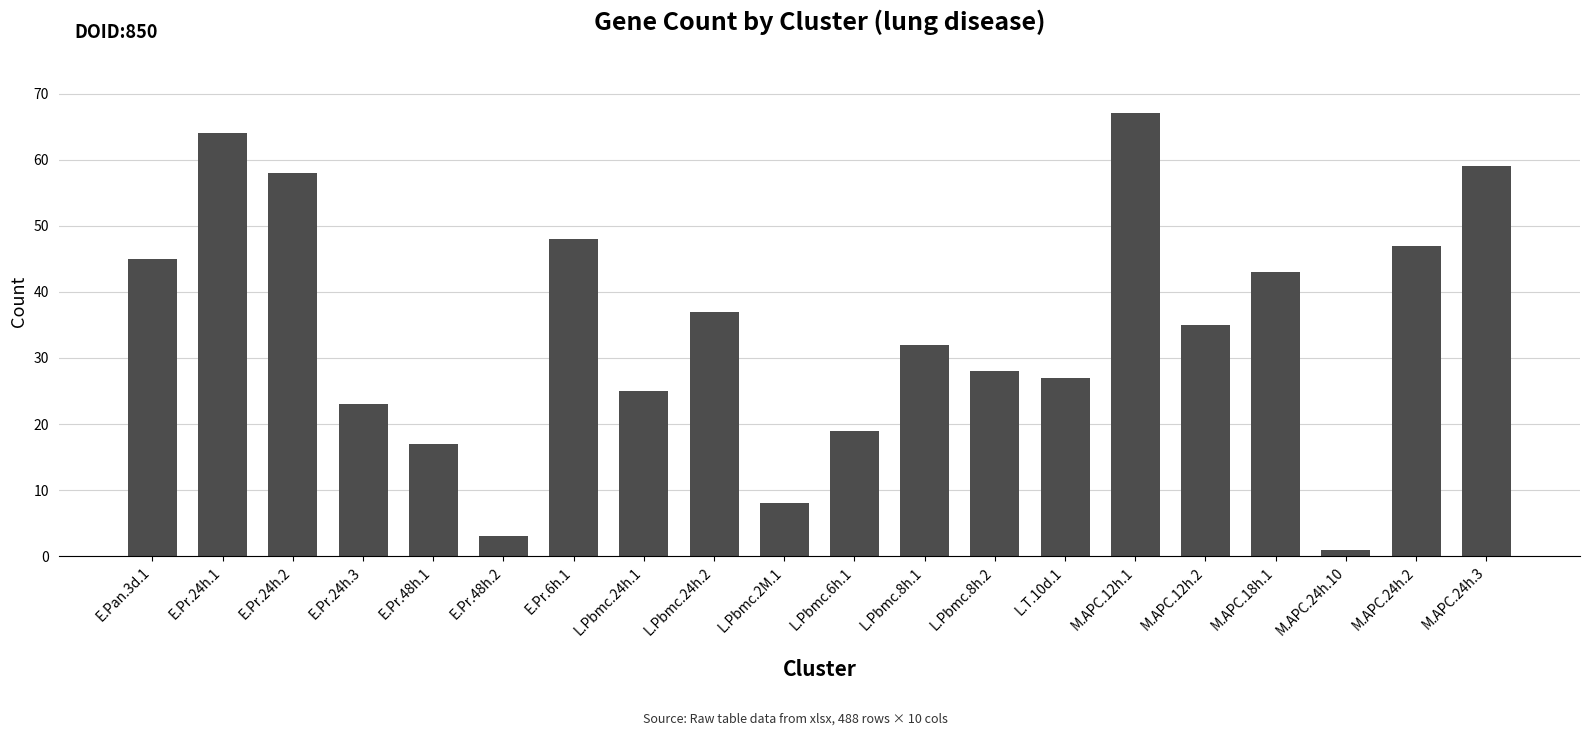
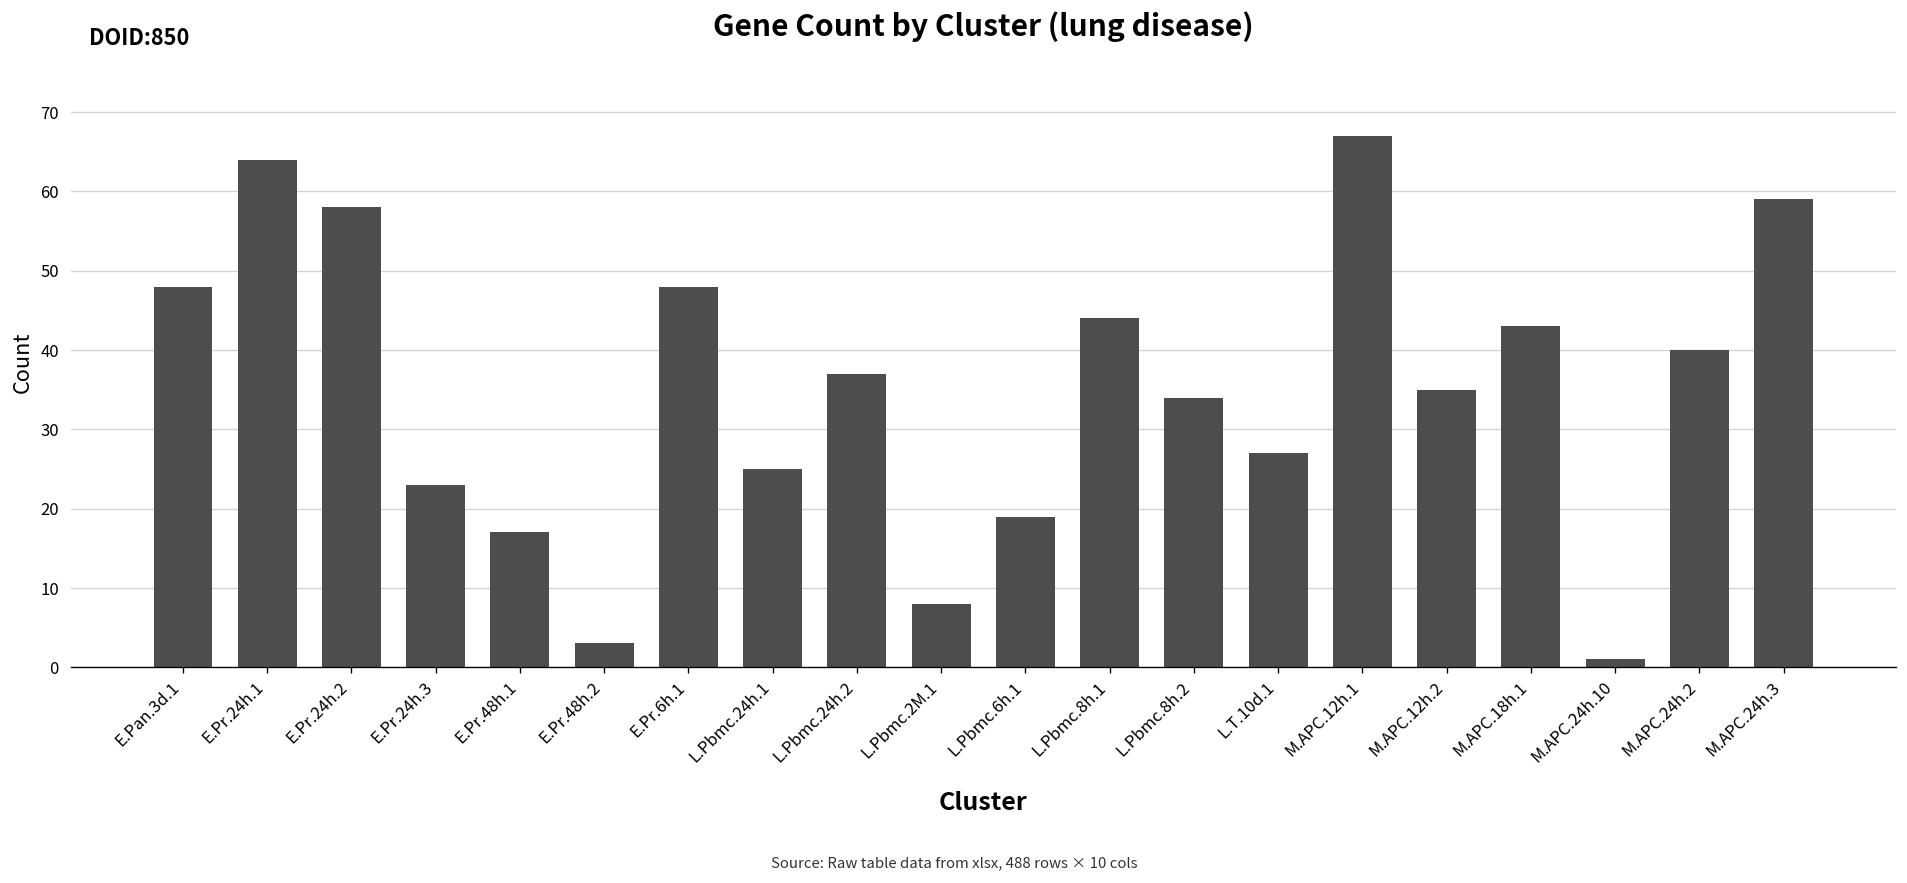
  {
-   "E.Pan.3d.1": 45,
+   "E.Pan.3d.1": 48,
    "E.Pr.24h.1": 64,
    "E.Pr.24h.2": 58,
    "E.Pr.24h.3": 23,
    "E.Pr.48h.1": 17,
    "E.Pr.48h.2": 3,
    "E.Pr.6h.1": 48,
    "L.Pbmc.24h.1": 25,
    "L.Pbmc.24h.2": 37,
    "L.Pbmc.2M.1": 8,
    "L.Pbmc.6h.1": 19,
-   "L.Pbmc.8h.1": 32,
-   "L.Pbmc.8h.2": 28,
+   "L.Pbmc.8h.1": 44,
+   "L.Pbmc.8h.2": 34,
    "L.T.10d.1": 27,
    "M.APC.12h.1": 67,
    "M.APC.12h.2": 35,
    "M.APC.18h.1": 43,
    "M.APC.24h.10": 1,
-   "M.APC.24h.2": 47,
+   "M.APC.24h.2": 40,
    "M.APC.24h.3": 59
  }
